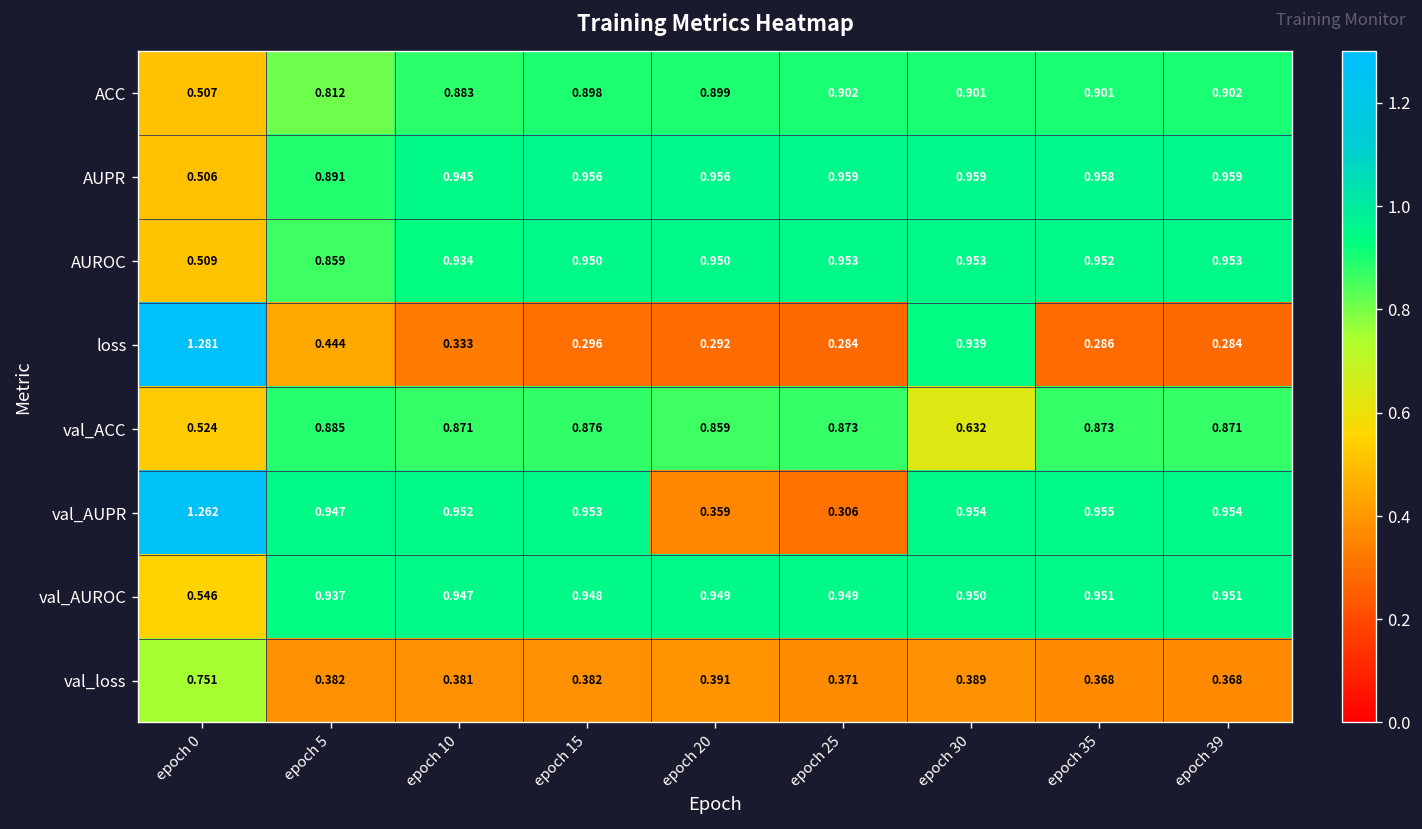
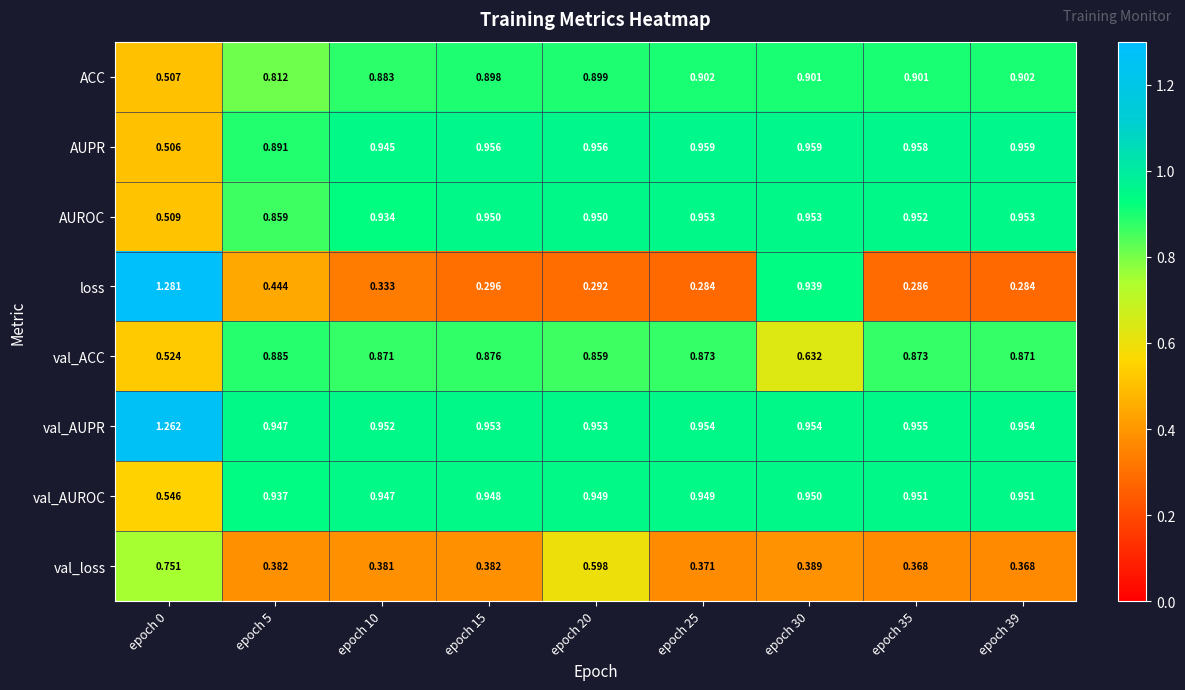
  {
    "ACC": {
      "epoch 0": 0.507,
      "epoch 5": 0.812,
      "epoch 10": 0.883,
      "epoch 15": 0.898,
      "epoch 20": 0.899,
      "epoch 25": 0.902,
      "epoch 30": 0.901,
      "epoch 35": 0.901,
      "epoch 39": 0.902
    },
    "AUPR": {
      "epoch 0": 0.506,
      "epoch 5": 0.891,
      "epoch 10": 0.945,
      "epoch 15": 0.956,
      "epoch 20": 0.956,
      "epoch 25": 0.959,
      "epoch 30": 0.959,
      "epoch 35": 0.958,
      "epoch 39": 0.959
    },
    "AUROC": {
      "epoch 0": 0.509,
      "epoch 5": 0.859,
      "epoch 10": 0.934,
      "epoch 15": 0.950,
      "epoch 20": 0.950,
      "epoch 25": 0.953,
      "epoch 30": 0.953,
      "epoch 35": 0.952,
      "epoch 39": 0.953
    },
    "loss": {
      "epoch 0": 1.281,
      "epoch 5": 0.444,
      "epoch 10": 0.333,
      "epoch 15": 0.296,
      "epoch 20": 0.292,
      "epoch 25": 0.284,
      "epoch 30": 0.939,
      "epoch 35": 0.286,
      "epoch 39": 0.284
    },
    "val_ACC": {
      "epoch 0": 0.524,
      "epoch 5": 0.885,
      "epoch 10": 0.871,
      "epoch 15": 0.876,
      "epoch 20": 0.859,
      "epoch 25": 0.873,
      "epoch 30": 0.632,
      "epoch 35": 0.873,
      "epoch 39": 0.871
    },
    "val_AUPR": {
      "epoch 0": 1.262,
      "epoch 5": 0.947,
      "epoch 10": 0.952,
      "epoch 15": 0.953,
-     "epoch 20": 0.359,
-     "epoch 25": 0.306,
+     "epoch 20": 0.953,
+     "epoch 25": 0.954,
      "epoch 30": 0.954,
      "epoch 35": 0.955,
      "epoch 39": 0.954
    },
    "val_AUROC": {
      "epoch 0": 0.546,
      "epoch 5": 0.937,
      "epoch 10": 0.947,
      "epoch 15": 0.948,
      "epoch 20": 0.949,
      "epoch 25": 0.949,
      "epoch 30": 0.950,
      "epoch 35": 0.951,
      "epoch 39": 0.951
    },
    "val_loss": {
      "epoch 0": 0.751,
      "epoch 5": 0.382,
      "epoch 10": 0.381,
      "epoch 15": 0.382,
-     "epoch 20": 0.391,
+     "epoch 20": 0.598,
      "epoch 25": 0.371,
      "epoch 30": 0.389,
      "epoch 35": 0.368,
      "epoch 39": 0.368
    }
  }
